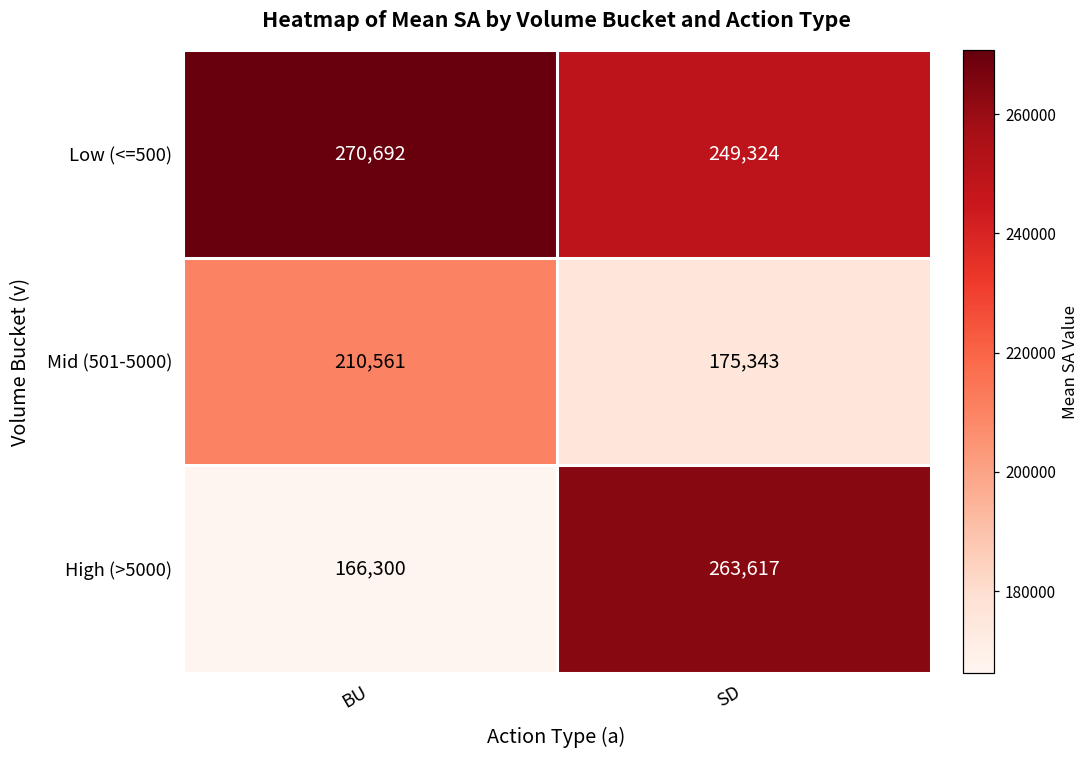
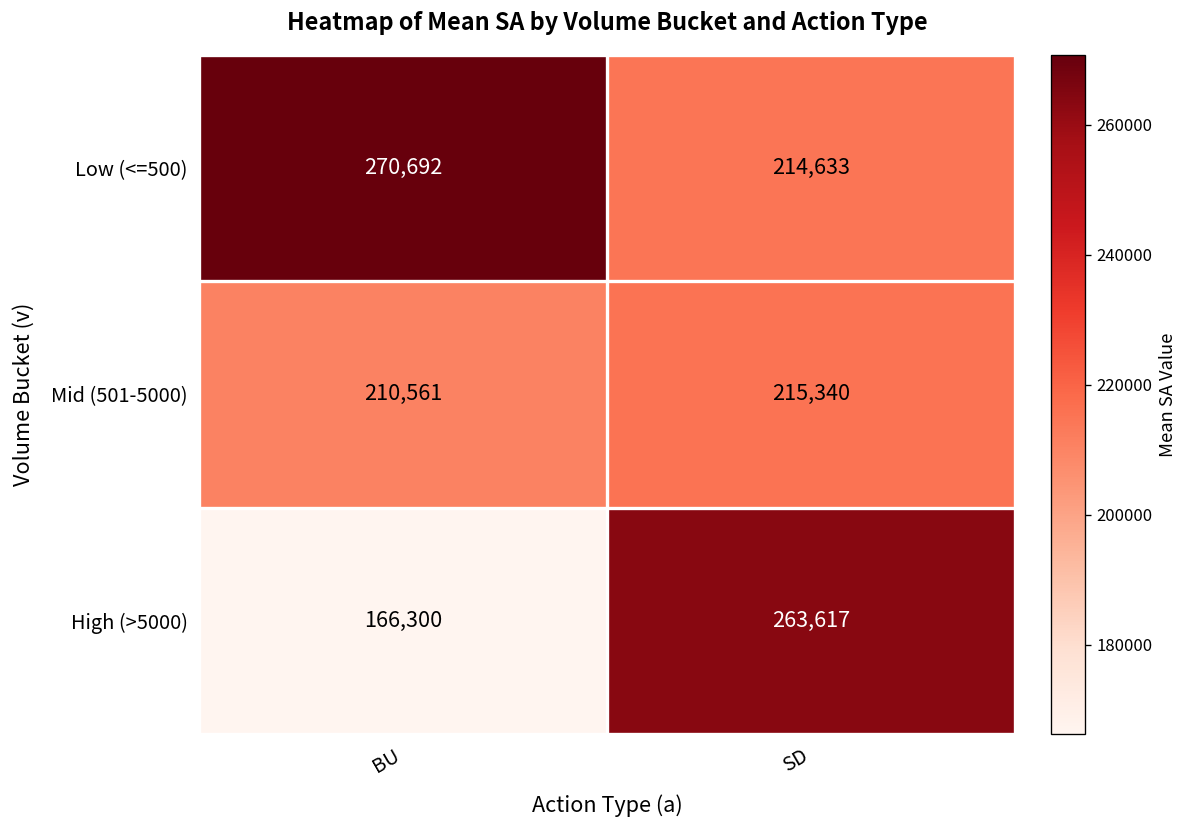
  {
    "Low (<=500)": {
      "BU": "270,692",
-     "SD": "249,324"
+     "SD": "214,633"
    },
    "Mid (501-5000)": {
      "BU": "210,561",
-     "SD": "175,343"
+     "SD": "215,340"
    },
    "High (>5000)": {
      "BU": "166,300",
      "SD": "263,617"
    }
  }
